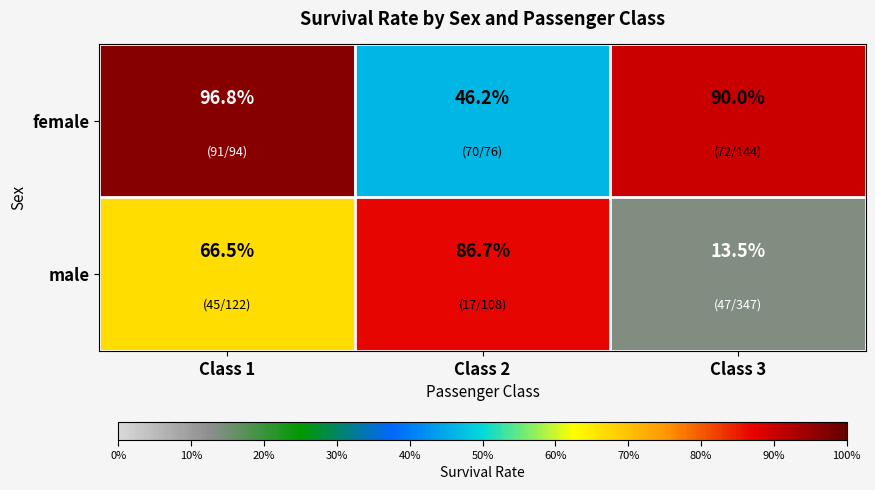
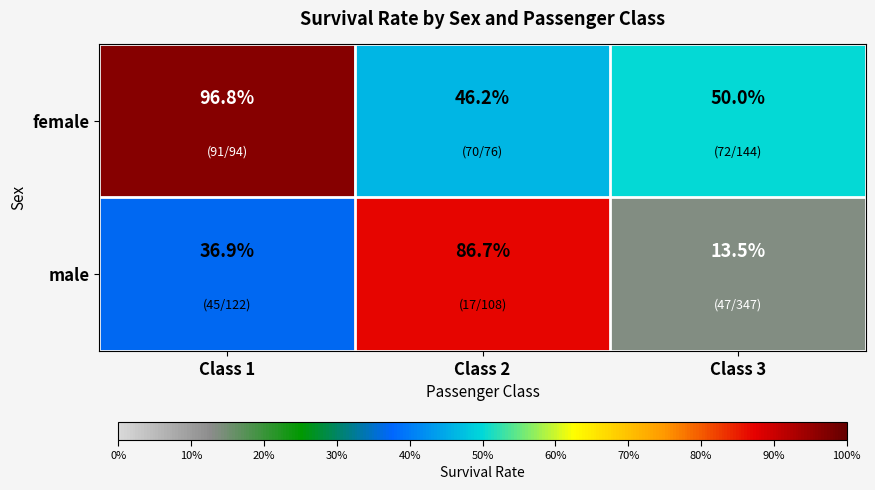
  {
    "female": {
-     "Class 3": "90.0%"
+     "Class 3": "50.0%"
    },
    "male": {
-     "Class 1": "66.5%"
+     "Class 1": "36.9%"
    }
  }
